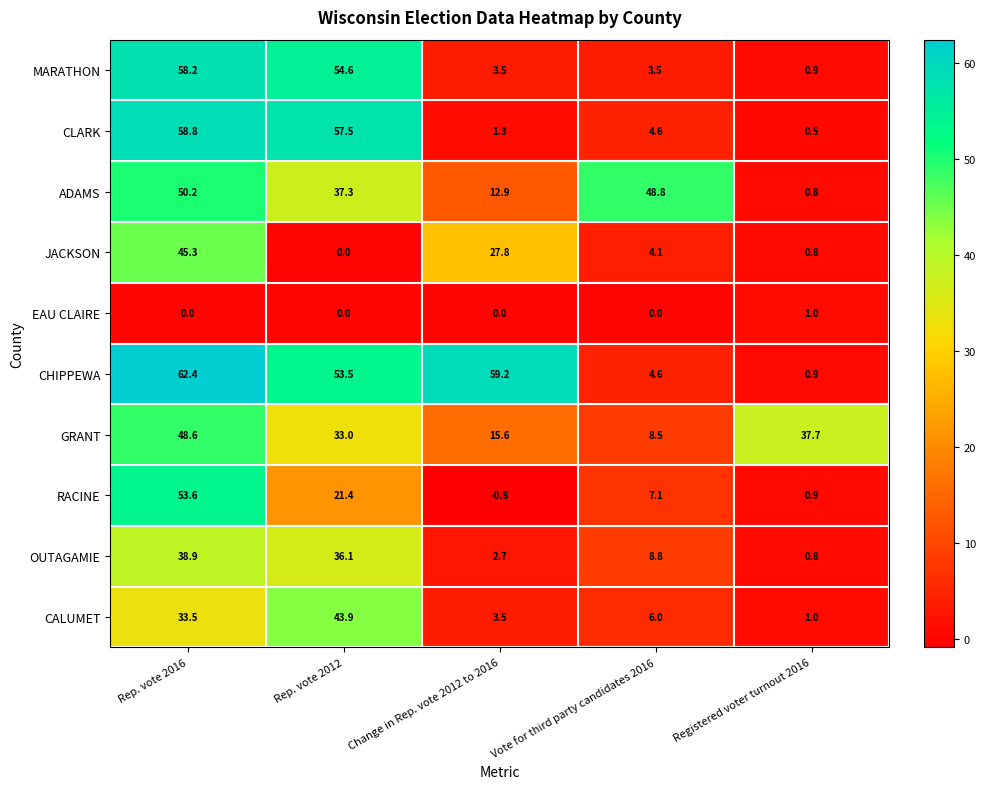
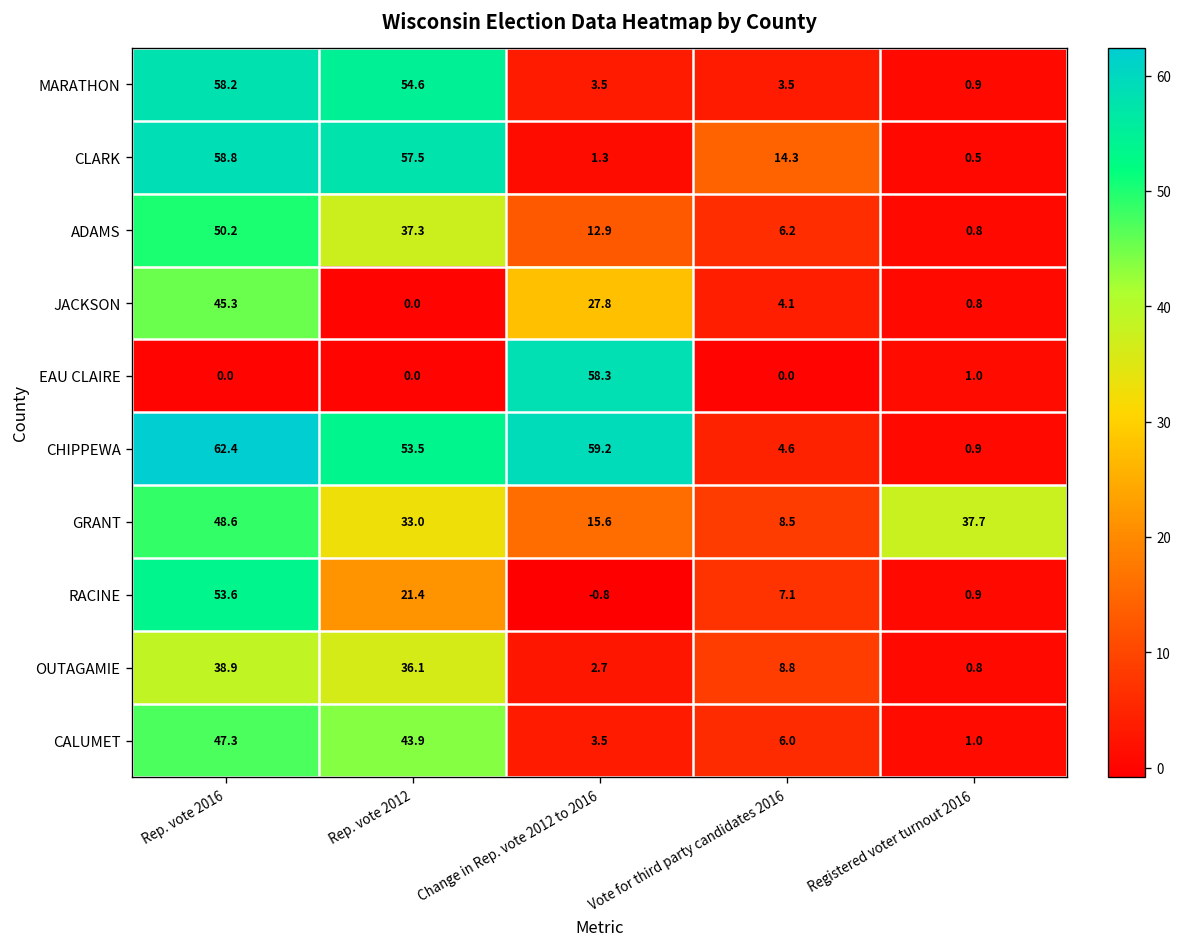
  {
    "MARATHON": {
      "Rep. vote 2016": 58.2,
      "Rep. vote 2012": 54.6,
      "Change in Rep. vote 2012 to 2016": 3.5,
      "Vote for third party candidates 2016": 3.5,
      "Registered voter turnout 2016": 0.9
    },
    "CLARK": {
      "Rep. vote 2016": 58.8,
      "Rep. vote 2012": 57.5,
      "Change in Rep. vote 2012 to 2016": 1.3,
-     "Vote for third party candidates 2016": 4.6,
+     "Vote for third party candidates 2016": 14.3,
      "Registered voter turnout 2016": 0.5
    },
    "ADAMS": {
      "Rep. vote 2016": 50.2,
      "Rep. vote 2012": 37.3,
      "Change in Rep. vote 2012 to 2016": 12.9,
-     "Vote for third party candidates 2016": 48.8,
+     "Vote for third party candidates 2016": 6.2,
      "Registered voter turnout 2016": 0.8
    },
    "JACKSON": {
      "Rep. vote 2016": 45.3,
      "Rep. vote 2012": 0.0,
      "Change in Rep. vote 2012 to 2016": 27.8,
      "Vote for third party candidates 2016": 4.1,
      "Registered voter turnout 2016": 0.8
    },
    "EAU CLAIRE": {
      "Rep. vote 2016": 0.0,
      "Rep. vote 2012": 0.0,
-     "Change in Rep. vote 2012 to 2016": 0.0,
+     "Change in Rep. vote 2012 to 2016": 58.3,
      "Vote for third party candidates 2016": 0.0,
      "Registered voter turnout 2016": 1.0
    },
    "CHIPPEWA": {
      "Rep. vote 2016": 62.4,
      "Rep. vote 2012": 53.5,
      "Change in Rep. vote 2012 to 2016": 59.2,
      "Vote for third party candidates 2016": 4.6,
      "Registered voter turnout 2016": 0.9
    },
    "GRANT": {
      "Rep. vote 2016": 48.6,
      "Rep. vote 2012": 33.0,
      "Change in Rep. vote 2012 to 2016": 15.6,
      "Vote for third party candidates 2016": 8.5,
      "Registered voter turnout 2016": 37.7
    },
    "RACINE": {
      "Rep. vote 2016": 53.6,
      "Rep. vote 2012": 21.4,
      "Change in Rep. vote 2012 to 2016": -0.8,
      "Vote for third party candidates 2016": 7.1,
      "Registered voter turnout 2016": 0.9
    },
    "OUTAGAMIE": {
      "Rep. vote 2016": 38.9,
      "Rep. vote 2012": 36.1,
      "Change in Rep. vote 2012 to 2016": 2.7,
      "Vote for third party candidates 2016": 8.8,
      "Registered voter turnout 2016": 0.8
    },
    "CALUMET": {
-     "Rep. vote 2016": 33.5,
+     "Rep. vote 2016": 47.3,
      "Rep. vote 2012": 43.9,
      "Change in Rep. vote 2012 to 2016": 3.5,
      "Vote for third party candidates 2016": 6.0,
      "Registered voter turnout 2016": 1.0
    }
  }
